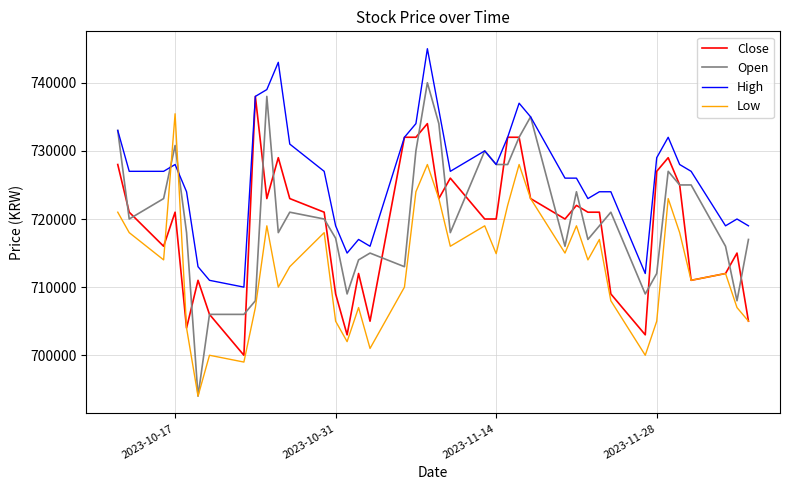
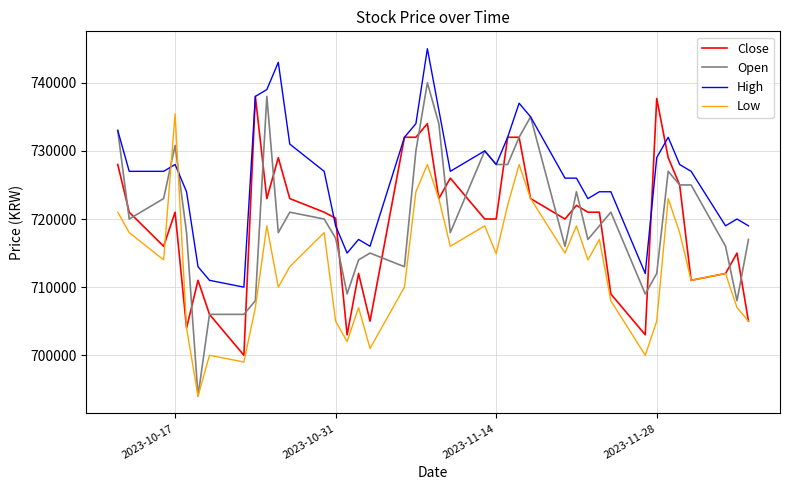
  {
    "Close": {
      "2023-10-17": 721000,
-     "2023-10-31": 709000,
+     "2023-10-31": 720000,
      "2023-11-14": 720000,
-     "2023-11-28": 727000
+     "2023-11-28": 738000
    },
    "Open": {
      "2023-10-17": 731000,
      "2023-10-31": 717000,
      "2023-11-28": 712000
    },
    "High": {
      "2023-10-17": 728000,
      "2023-10-31": 719000,
      "2023-11-28": 729000
    },
    "Low": {
      "2023-10-17": 735000,
      "2023-10-31": 705000,
      "2023-11-14": 715000,
      "2023-11-28": 705000
    }
  }
